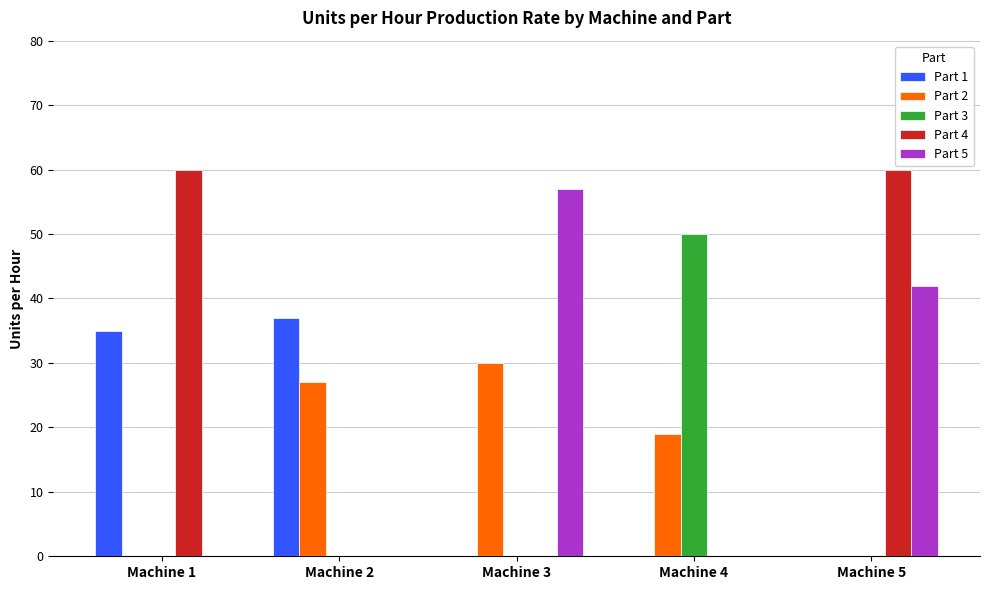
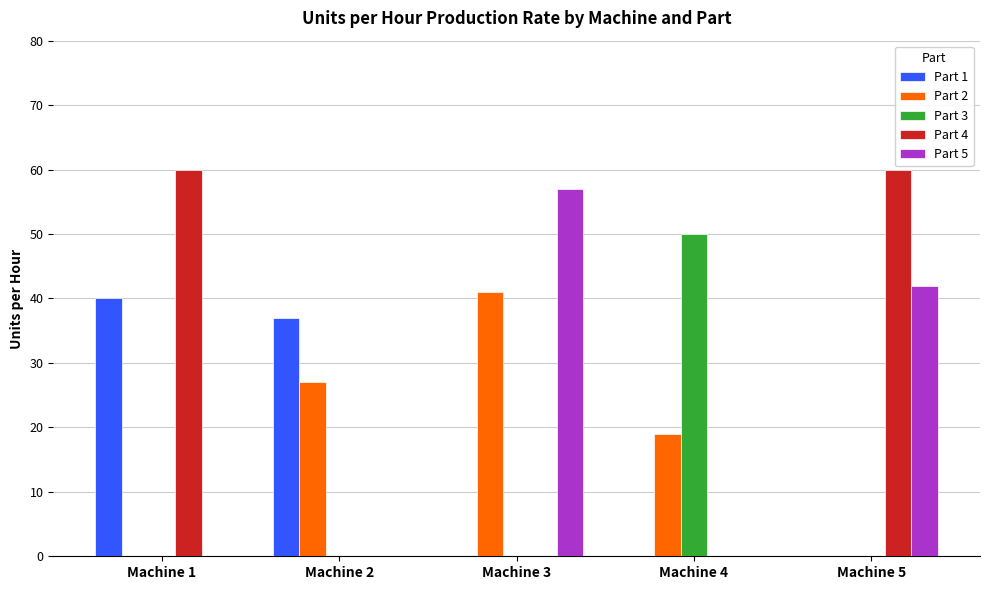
  {
    "Part 1": {
-     "Machine 1": 35,
+     "Machine 1": 40,
      "Machine 2": 37,
      "Machine 3": 0,
      "Machine 4": 0,
      "Machine 5": 0
    },
    "Part 2": {
      "Machine 1": 0,
      "Machine 2": 27,
-     "Machine 3": 30,
+     "Machine 3": 41,
      "Machine 4": 19,
      "Machine 5": 0
    },
    "Part 3": {
      "Machine 1": 0,
      "Machine 2": 0,
      "Machine 3": 0,
      "Machine 4": 50,
      "Machine 5": 0
    },
    "Part 4": {
      "Machine 1": 60,
      "Machine 2": 0,
      "Machine 3": 0,
      "Machine 4": 0,
      "Machine 5": 60
    },
    "Part 5": {
      "Machine 1": 0,
      "Machine 2": 0,
      "Machine 3": 57,
      "Machine 4": 0,
      "Machine 5": 42
    }
  }
